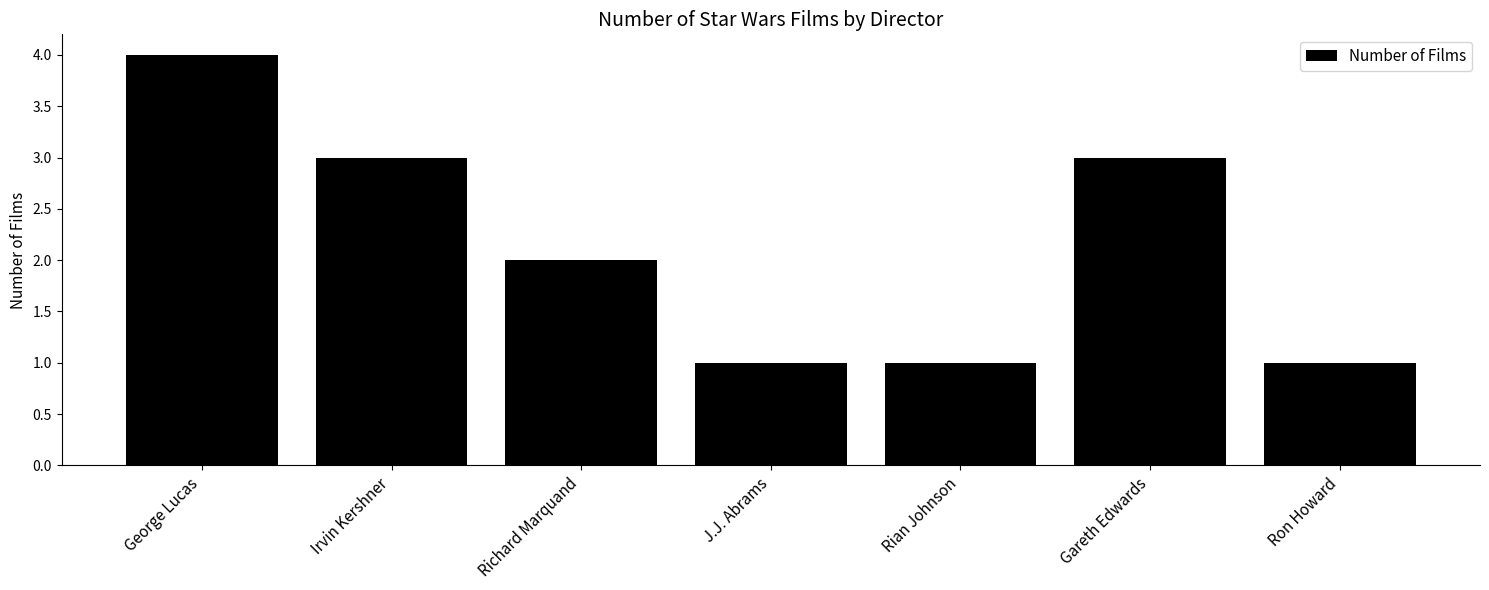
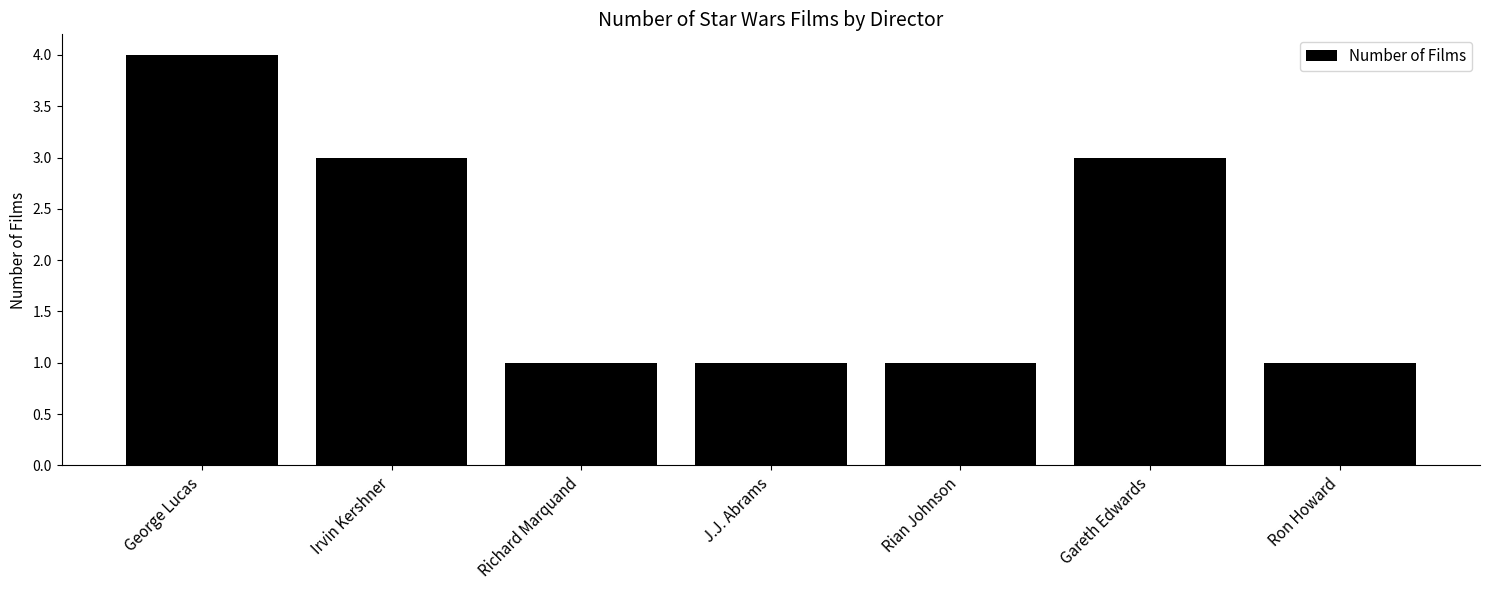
  {
    "George Lucas": 4,
    "Irvin Kershner": 3,
-   "Richard Marquand": 2,
+   "Richard Marquand": 1,
    "J.J. Abrams": 1,
    "Rian Johnson": 1,
    "Gareth Edwards": 3,
    "Ron Howard": 1
  }
